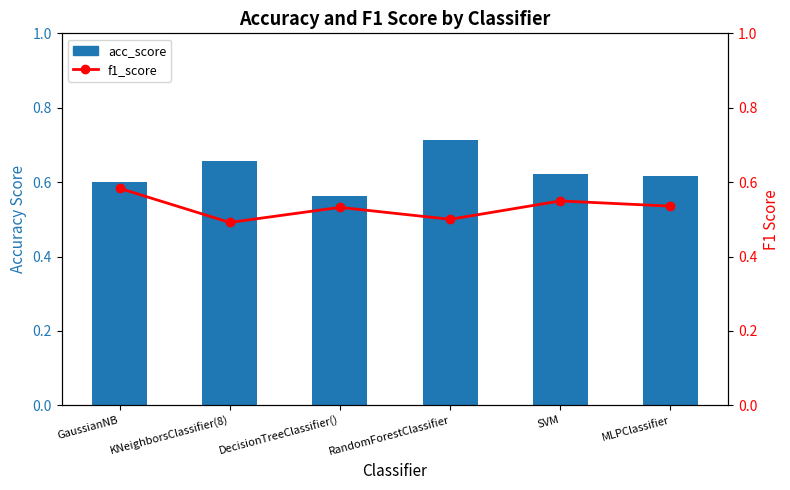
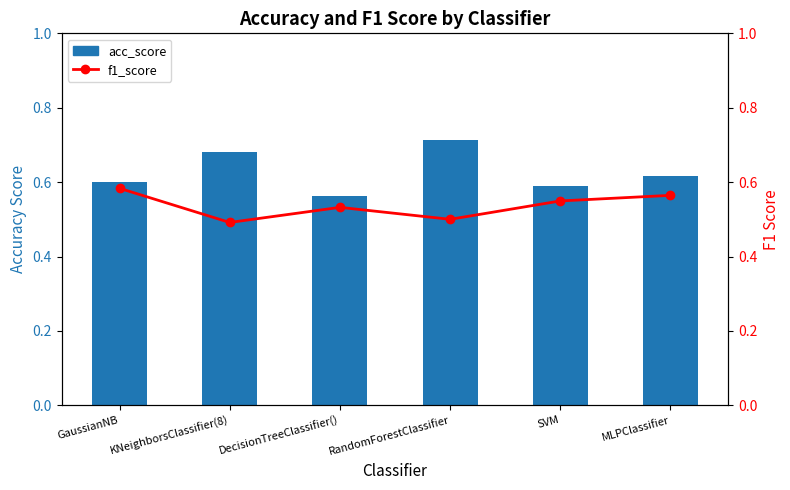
  {
    "acc_score": {
      "GaussianNB": 0.60,
-     "KNeighborsClassifier(8)": 0.66,
+     "KNeighborsClassifier(8)": 0.68,
      "DecisionTreeClassifier()": 0.56,
      "RandomForestClassifier": 0.71,
-     "SVM": 0.62,
+     "SVM": 0.59,
      "MLPClassifier": 0.62
    },
    "f1_score": {
      "GaussianNB": 0.58,
      "KNeighborsClassifier(8)": 0.49,
      "DecisionTreeClassifier()": 0.53,
      "RandomForestClassifier": 0.50,
      "SVM": 0.55,
-     "MLPClassifier": 0.54
+     "MLPClassifier": 0.56
    }
  }
